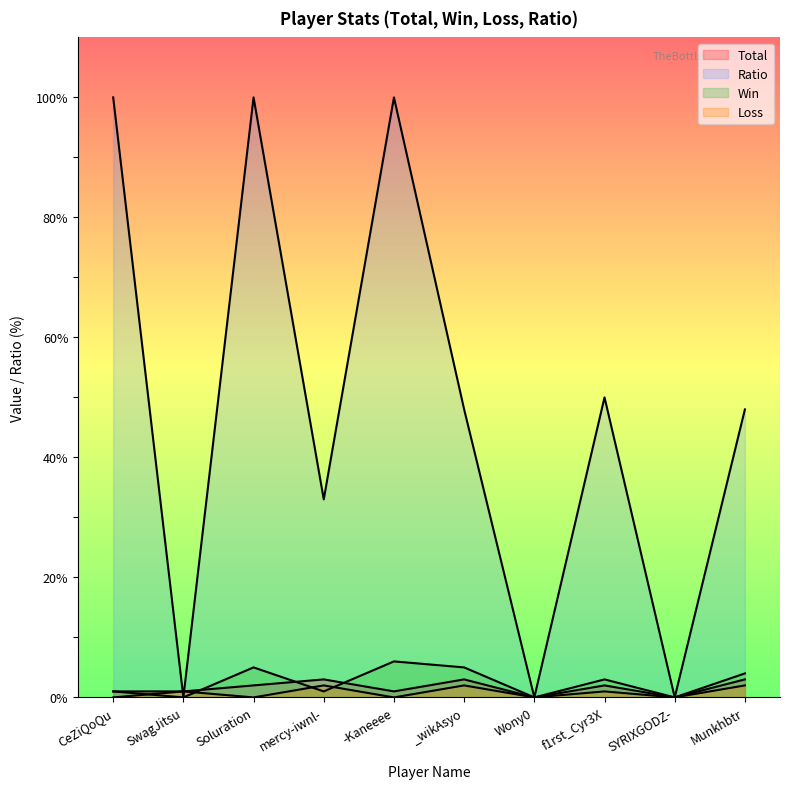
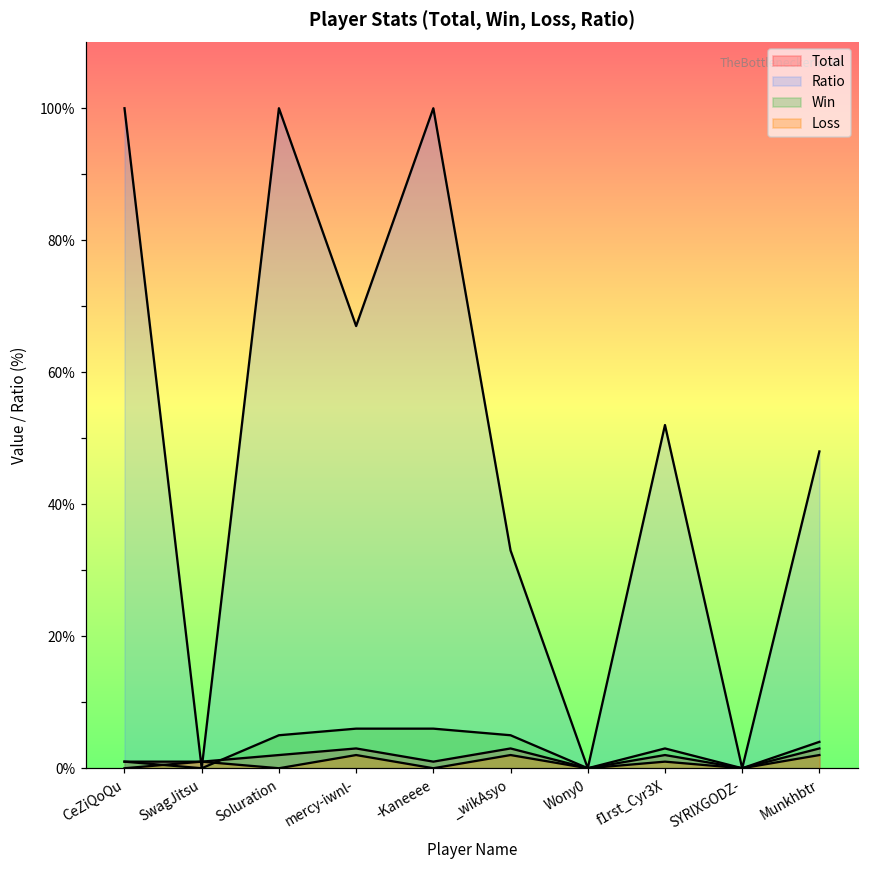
  {
    "Ratio": {
      "CeZiQoQu": "100%",
      "Soluration": "100%",
-     "mercy-iwnl-": "33%",
+     "mercy-iwnl-": "67%",
      "-Kaneeee": "100%",
-     "_wikAsyo": "48%",
-     "f1rst_Cyr3X": "50%",
+     "_wikAsyo": "33%",
+     "f1rst_Cyr3X": "52%",
      "Munkhbtr": "48%"
    },
    "Win": {
      "Soluration": "5%",
-     "mercy-iwnl-": "1%",
+     "mercy-iwnl-": "6%",
      "-Kaneeee": "6%",
      "_wikAsyo": "5%",
      "f1rst_Cyr3X": "3%",
      "Munkhbtr": "4%"
    }
  }
